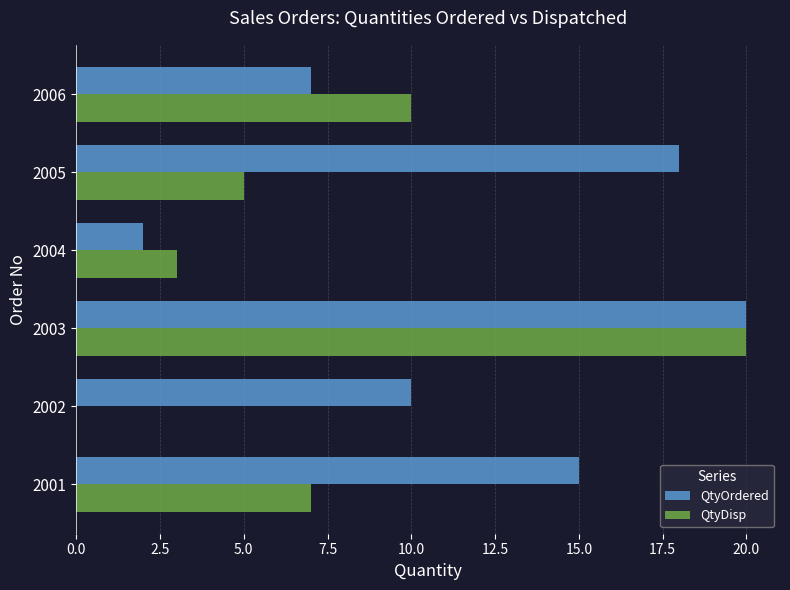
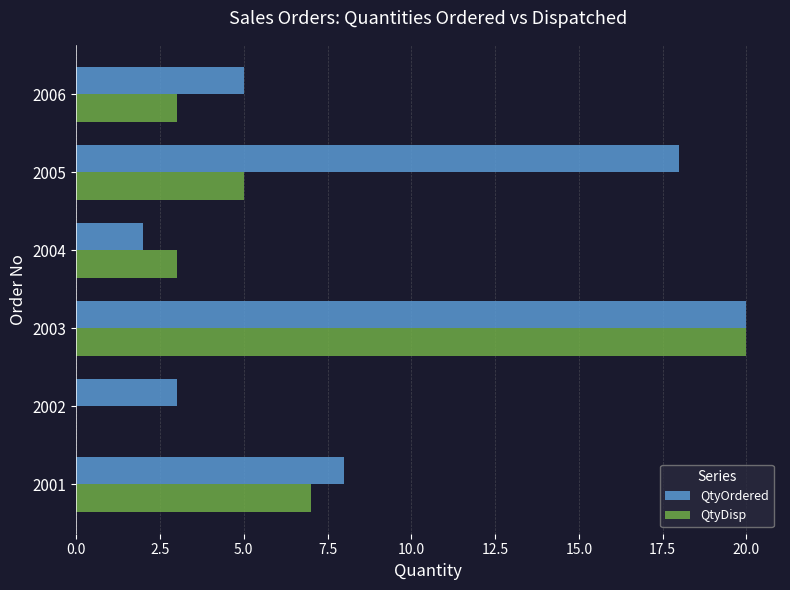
  {
    "QtyOrdered": {
-     "2006": 7,
+     "2006": 5,
      "2005": 18,
      "2004": 2,
      "2003": 20,
-     "2002": 10,
-     "2001": 15
+     "2002": 3,
+     "2001": 8
    },
    "QtyDisp": {
-     "2006": 10,
+     "2006": 3,
      "2005": 5,
      "2004": 3,
      "2003": 20,
      "2002": 0,
      "2001": 7
    }
  }
